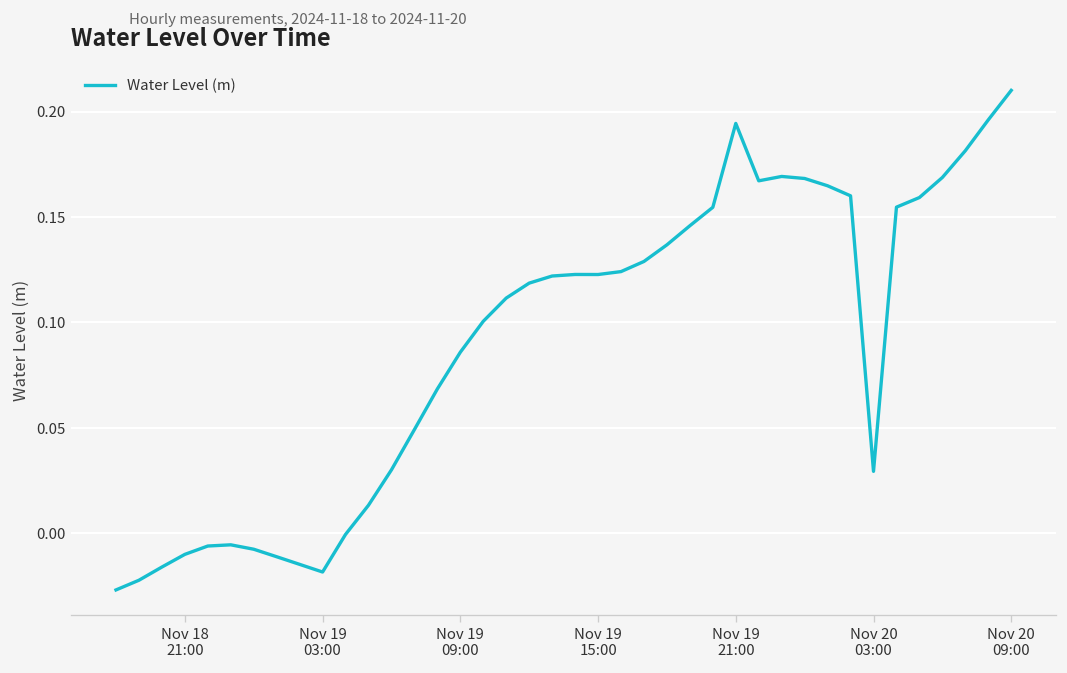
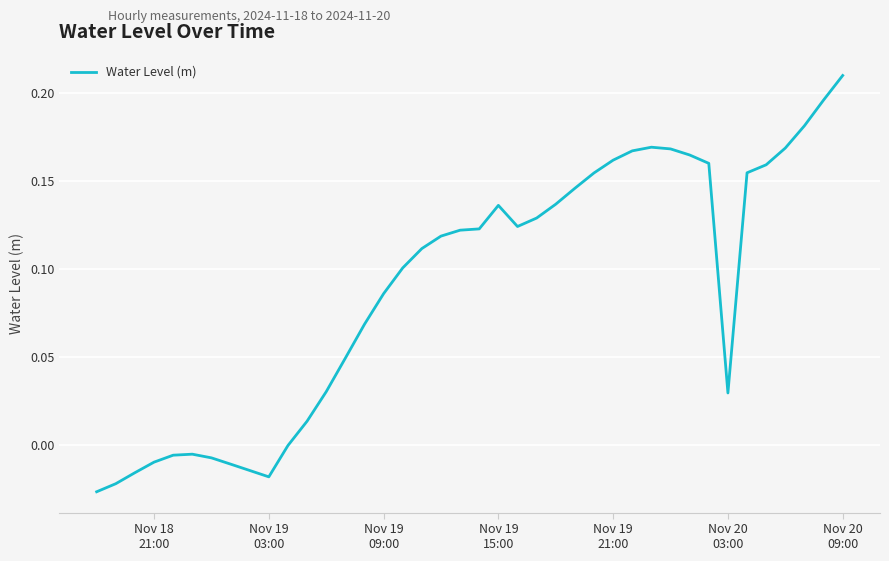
  {
    "Nov 18 21:00": -0.010,
    "Nov 19 03:00": -0.018,
    "Nov 19 09:00": 0.086,
-   "Nov 19 15:00": 0.123,
-   "Nov 19 21:00": 0.194,
+   "Nov 19 15:00": 0.136,
+   "Nov 19 21:00": 0.162,
    "Nov 20 03:00": 0.029,
    "Nov 20 09:00": 0.210
  }
